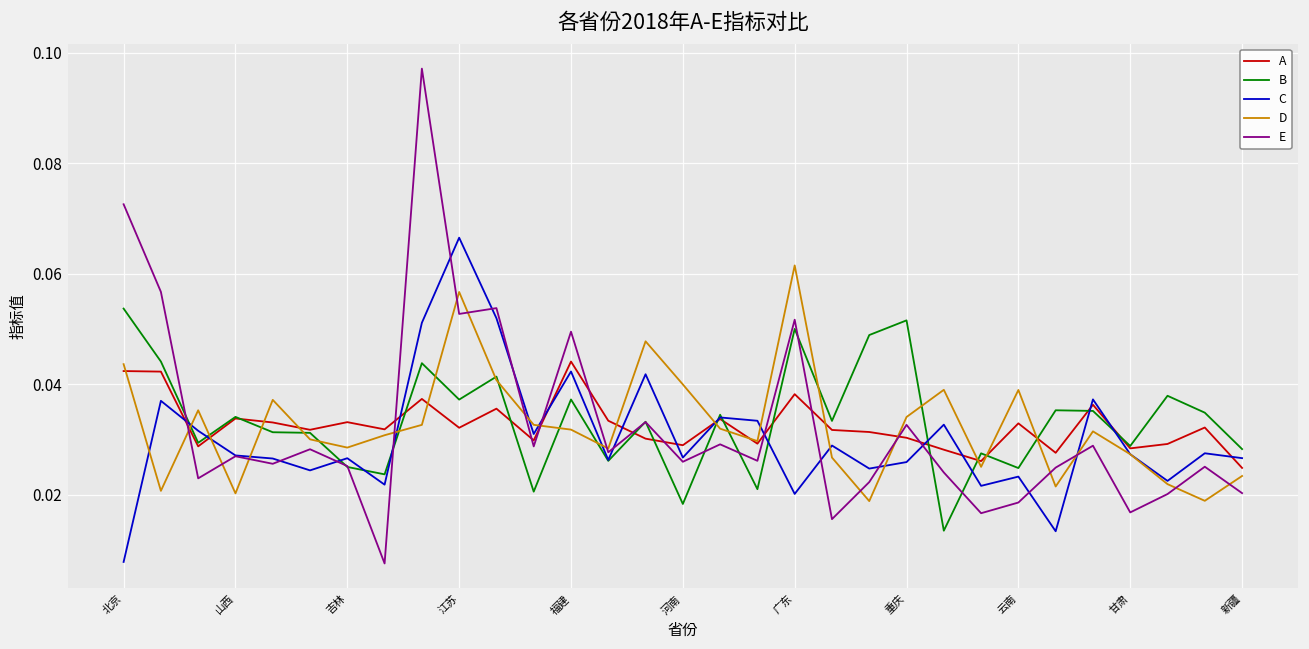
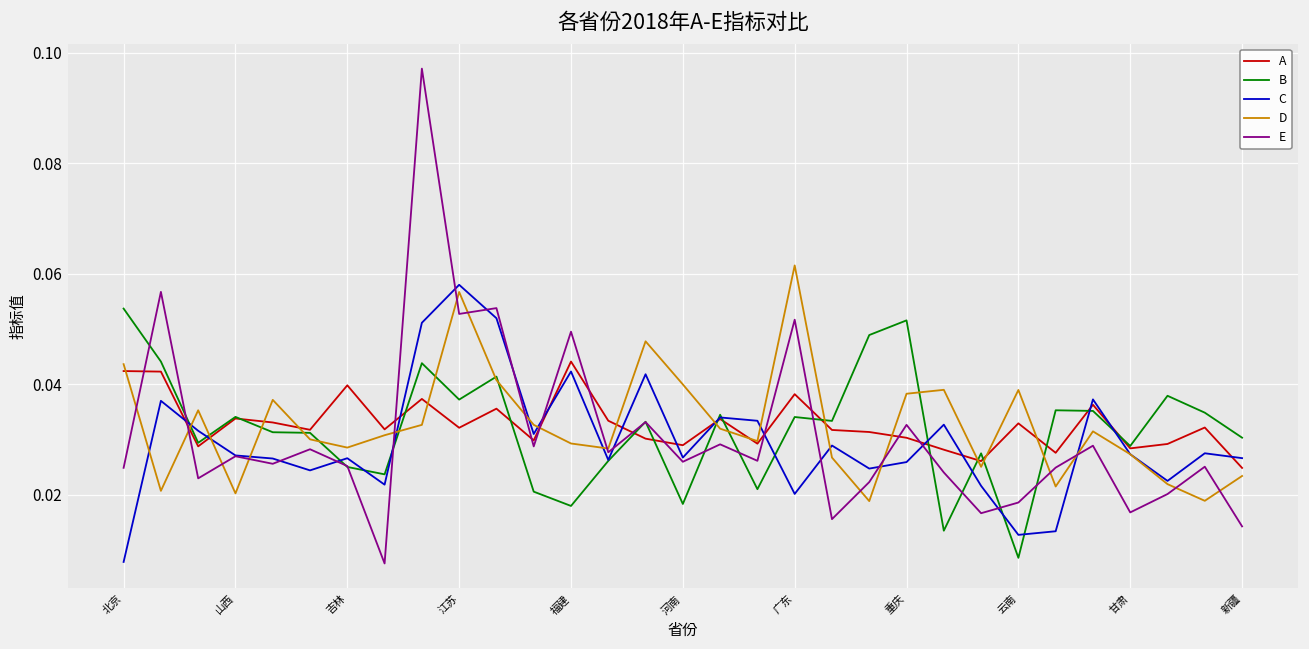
  {
    "A": {
      "北京": 0.042,
-     "吉林": 0.033,
+     "吉林": 0.040,
      "江苏": 0.032,
      "福建": 0.044,
      "河南": 0.029,
      "广东": 0.038,
      "重庆": 0.030,
      "云南": 0.033,
      "新疆": 0.025
    },
    "B": {
      "北京": 0.054,
      "江苏": 0.037,
-     "福建": 0.037,
+     "福建": 0.018,
      "河南": 0.018,
-     "广东": 0.050,
+     "广东": 0.034,
      "重庆": 0.052,
-     "云南": 0.025,
-     "新疆": 0.028
+     "云南": 0.009,
+     "新疆": 0.030
    },
    "C": {
      "北京": 0.008,
      "吉林": 0.027,
-     "江苏": 0.067,
+     "江苏": 0.058,
      "福建": 0.042,
      "河南": 0.027,
      "广东": 0.020,
      "重庆": 0.026,
-     "云南": 0.023,
+     "云南": 0.013,
      "新疆": 0.027
    },
    "D": {
      "北京": 0.044,
      "山西": 0.020,
      "吉林": 0.029,
      "江苏": 0.057,
-     "福建": 0.032,
+     "福建": 0.029,
      "河南": 0.040,
      "广东": 0.062,
-     "重庆": 0.034,
+     "重庆": 0.038,
      "云南": 0.039,
      "新疆": 0.023
    },
    "E": {
-     "北京": 0.073,
+     "北京": 0.025,
      "江苏": 0.053,
      "福建": 0.050,
      "河南": 0.026,
      "广东": 0.052,
      "重庆": 0.033,
      "云南": 0.019,
      "甘肃": 0.017,
-     "新疆": 0.020
+     "新疆": 0.014
    }
  }
